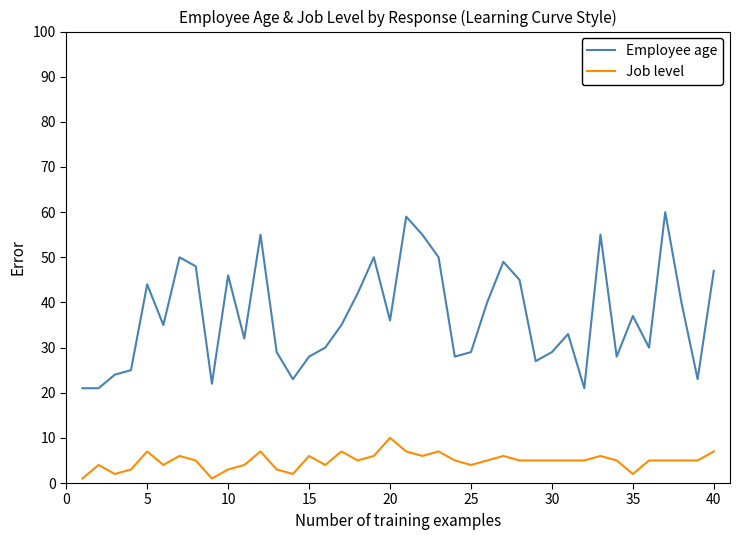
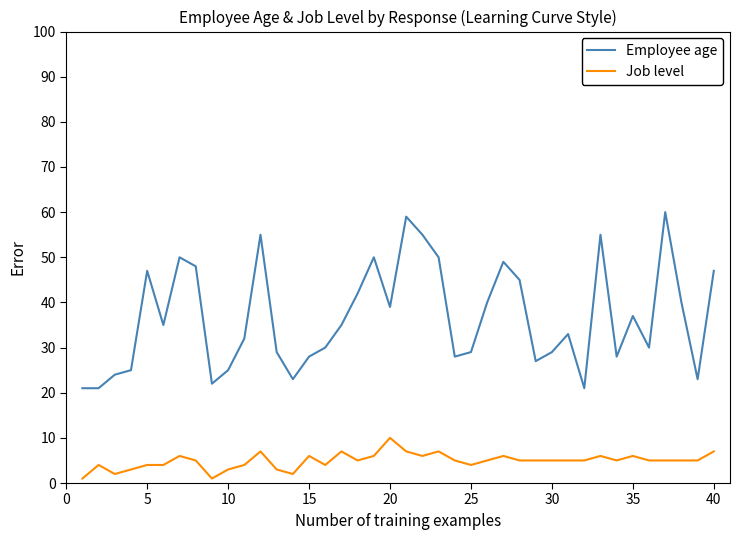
  {
    "Employee age": {
-     "5": 44,
-     "10": 46,
+     "5": 47,
+     "10": 25,
      "15": 28,
-     "20": 36,
+     "20": 39,
      "25": 29,
      "30": 29,
      "35": 37,
      "40": 47
    },
    "Job level": {
-     "5": 7,
+     "5": 4,
      "10": 3,
      "15": 6,
      "20": 10,
      "25": 4,
      "30": 5,
-     "35": 2,
+     "35": 6,
      "40": 7
    }
  }
